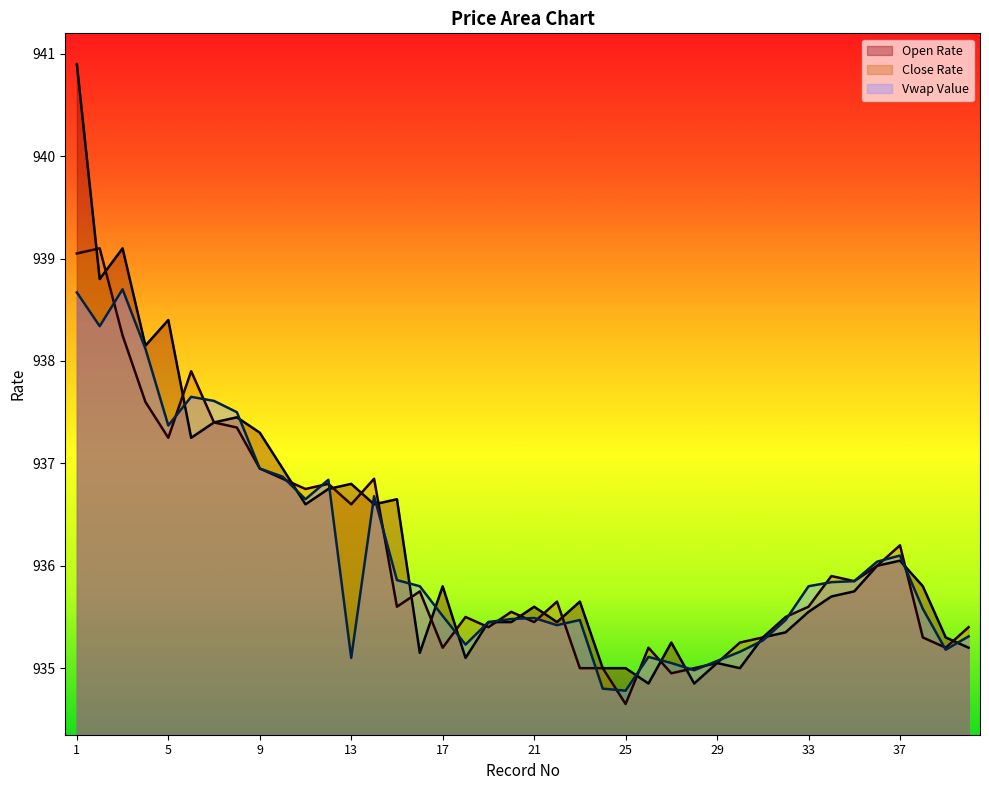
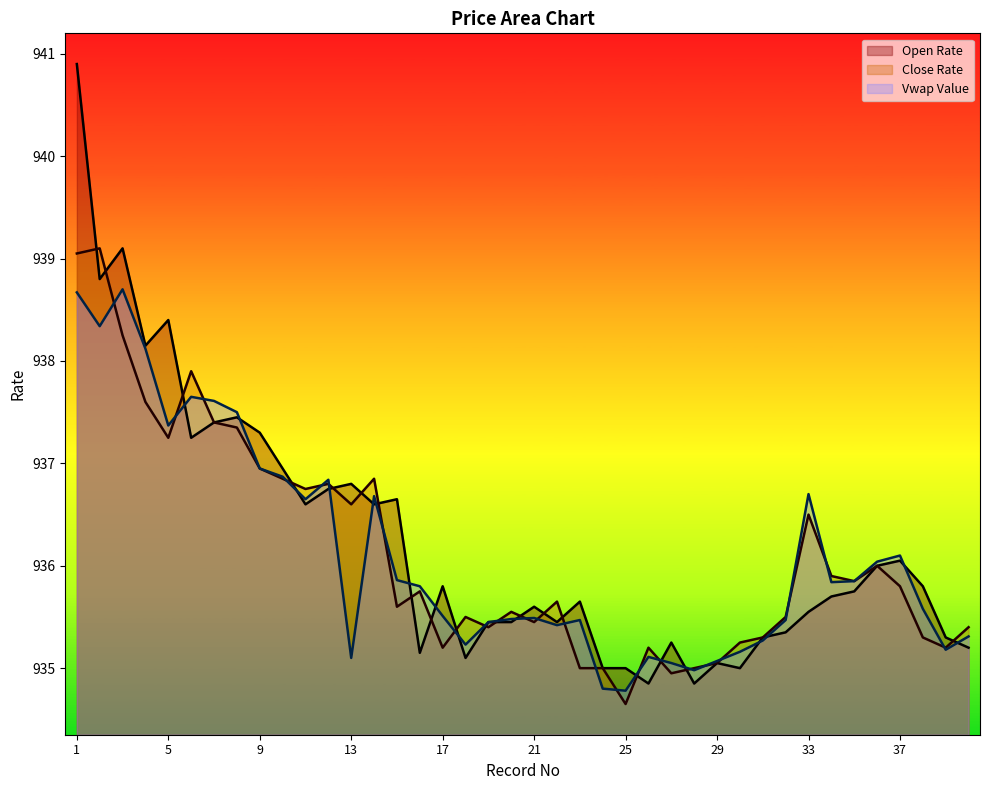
  {
    "Open Rate": {
      "1": 940.9,
      "5": 938.4,
      "9": 937.3,
      "13": 936.8,
      "17": 935.8,
      "21": 935.6,
      "25": 935.0,
      "33": 935.55,
      "37": 936.05
    },
    "Close Rate": {
      "1": 939.05,
      "5": 937.25,
      "13": 936.6,
      "17": 935.2,
      "21": 935.45,
      "25": 934.65,
-     "33": 935.6,
-     "37": 936.2
+     "33": 936.5,
+     "37": 935.8
    },
    "Vwap Value": {
      "1": 938.67,
      "5": 937.37,
      "13": 935.1,
      "17": 935.5,
      "21": 935.5,
      "25": 934.8,
-     "33": 935.8,
+     "33": 936.7,
      "37": 936.1
    }
  }
